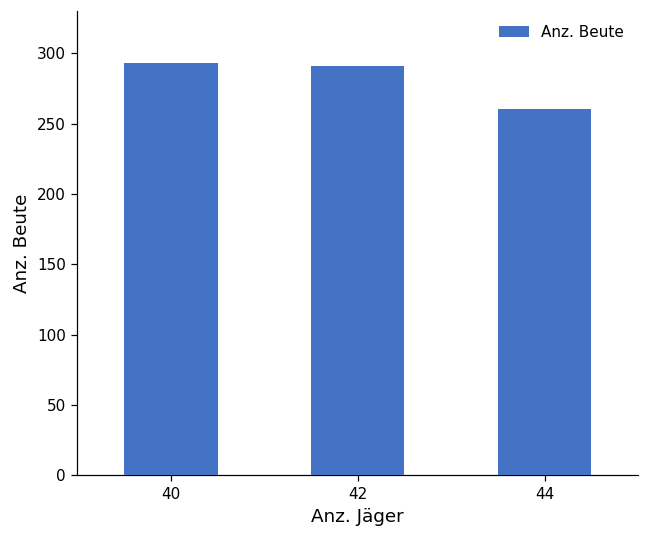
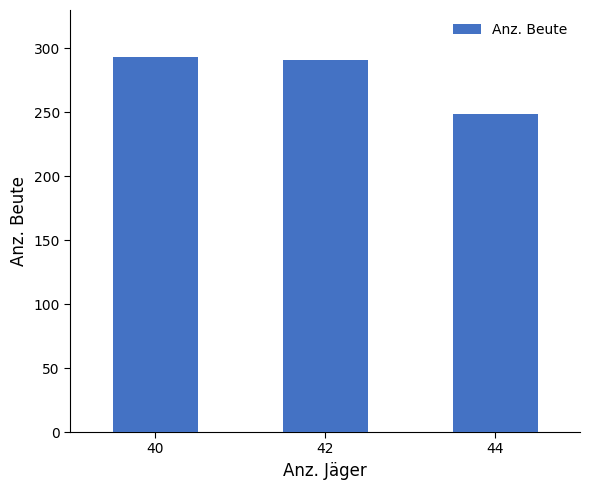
  {
    "40": 293,
    "42": 291,
-   "44": 260
+   "44": 249
  }
